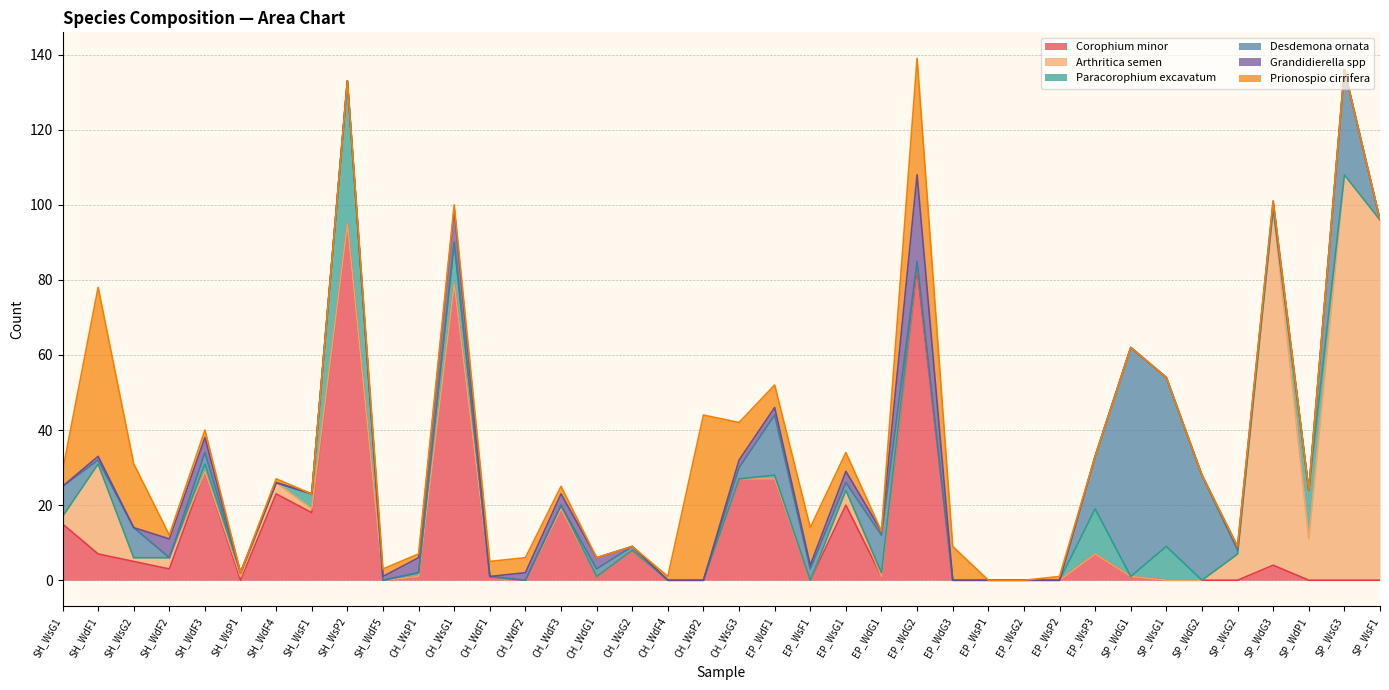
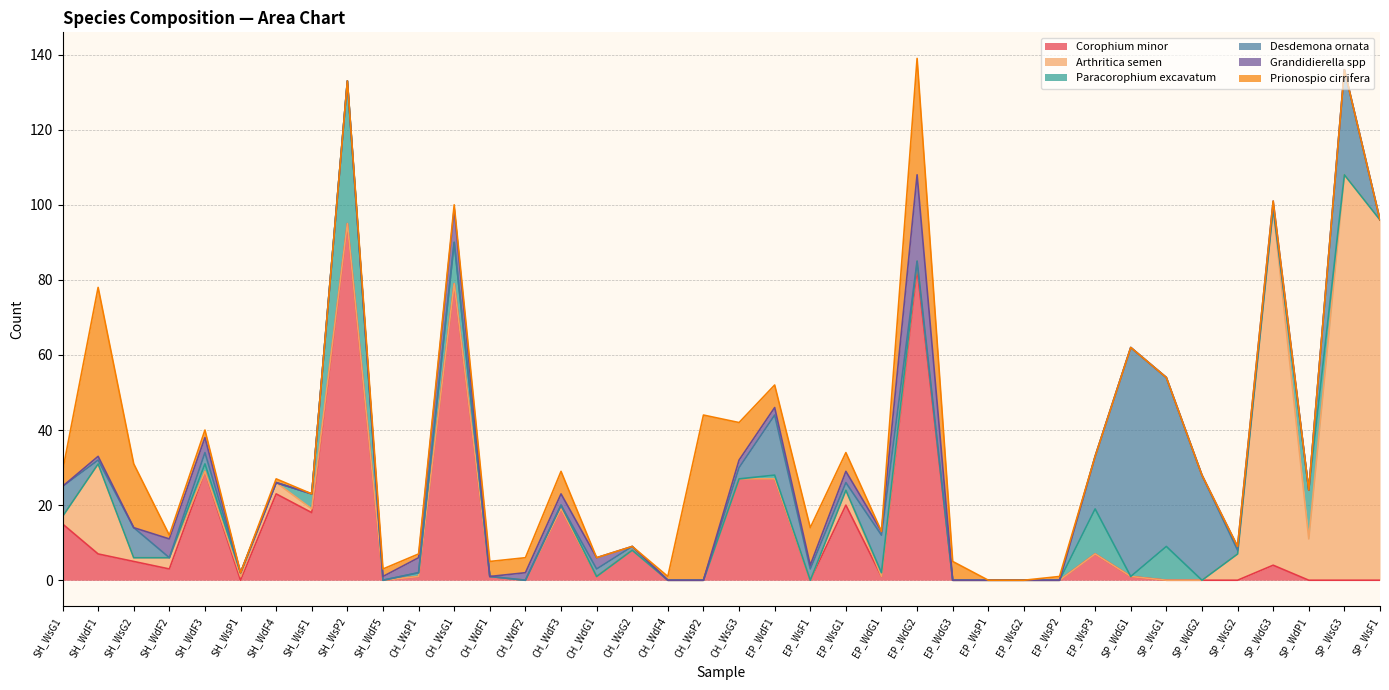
  {
    "Corophium minor": {
      "SH_WsG1": 15,
      "SH_WdF1": 7,
      "SH_WsG2": 5,
      "SH_WdF2": 3,
      "SH_WsP1": 0,
      "SH_WdF4": 23,
      "SH_WsF1": 18,
      "EP_WsG1": 20,
      "EP_WdG2": 83,
      "SP_WsG2": 0,
      "SP_WdG3": 4,
      "SP_WdP1": 0,
      "SP_WsG3": 0,
      "SP_WsF1": 0
    },
    "Arthritica semen": {
      "SH_WsP1": 1,
      "SH_WsF1": 1,
      "SP_WdP1": 11
    },
    "Grandidierella spp": {
      "SH_WdF1": 1,
      "SH_WdF2": 5,
      "SH_WdF3": 4,
      "SH_WdF5": 1,
      "CH_WsP1": 4,
      "CH_WsG1": 9,
      "CH_WdF2": 2,
      "CH_WdF3": 3,
      "CH_WsG3": 2,
      "EP_WdF1": 2,
      "EP_WsF1": 1,
      "EP_WsG1": 3,
      "EP_WdG2": 23
    },
    "Prionospio cirrifera": {
      "SH_WsG1": 4,
      "SH_WdF1": 45,
      "SH_WsG2": 17,
      "SH_WdF2": 1,
      "SH_WdF3": 2,
      "SH_WdF4": 1,
      "SH_WdF5": 2,
      "CH_WsP1": 1,
      "CH_WsG1": 1,
      "CH_WdF1": 4,
      "CH_WdF2": 4,
-     "CH_WdF3": 2,
+     "CH_WdF3": 6,
      "CH_WdF4": 1,
      "CH_WsP2": 44,
      "CH_WsG3": 10,
      "EP_WdF1": 6,
      "EP_WsF1": 10,
      "EP_WsG1": 5,
      "EP_WdG2": 31,
-     "EP_WdG3": 9,
+     "EP_WdG3": 5,
      "EP_WsP2": 1
    }
  }
